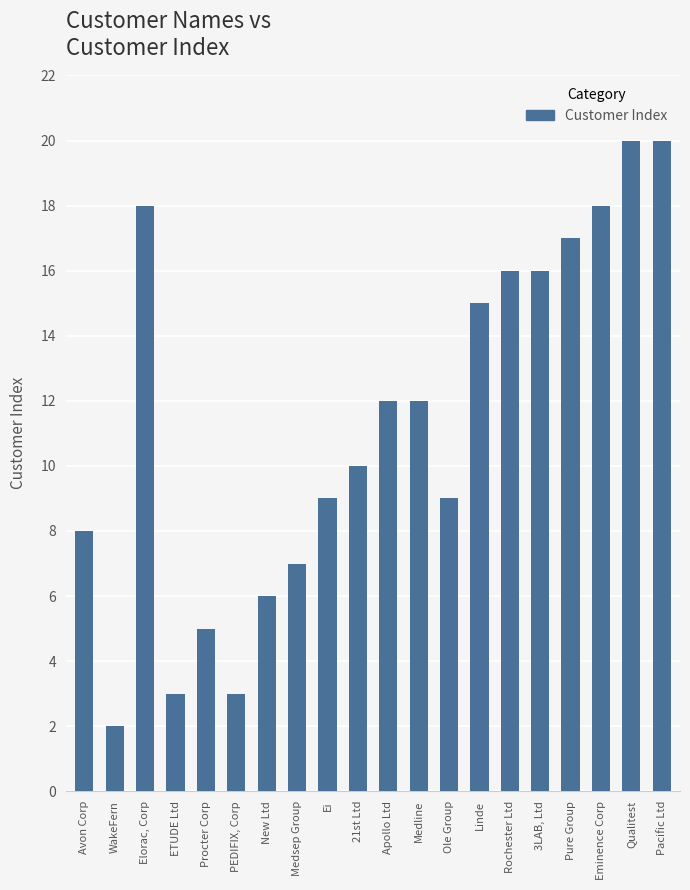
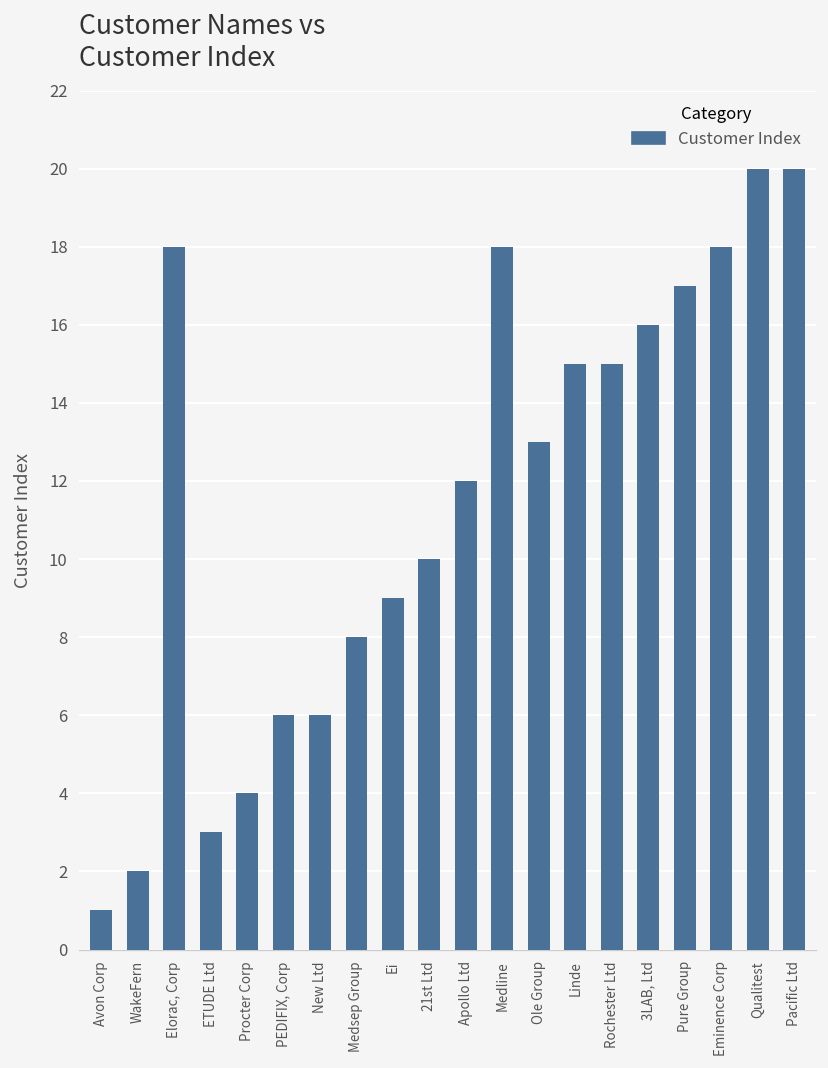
  {
-   "Avon Corp": 8,
+   "Avon Corp": 1,
    "WakeFern": 2,
    "Elorac, Corp": 18,
    "ETUDE Ltd": 3,
-   "Procter Corp": 5,
-   "PEDIFIX, Corp": 3,
+   "Procter Corp": 4,
+   "PEDIFIX, Corp": 6,
    "New Ltd": 6,
-   "Medsep Group": 7,
+   "Medsep Group": 8,
    "Ei": 9,
    "21st Ltd": 10,
    "Apollo Ltd": 12,
-   "Medline": 12,
-   "Ole Group": 9,
+   "Medline": 18,
+   "Ole Group": 13,
    "Linde": 15,
-   "Rochester Ltd": 16,
+   "Rochester Ltd": 15,
    "3LAB, Ltd": 16,
    "Pure Group": 17,
    "Eminence Corp": 18,
    "Qualitest": 20,
    "Pacific Ltd": 20
  }
